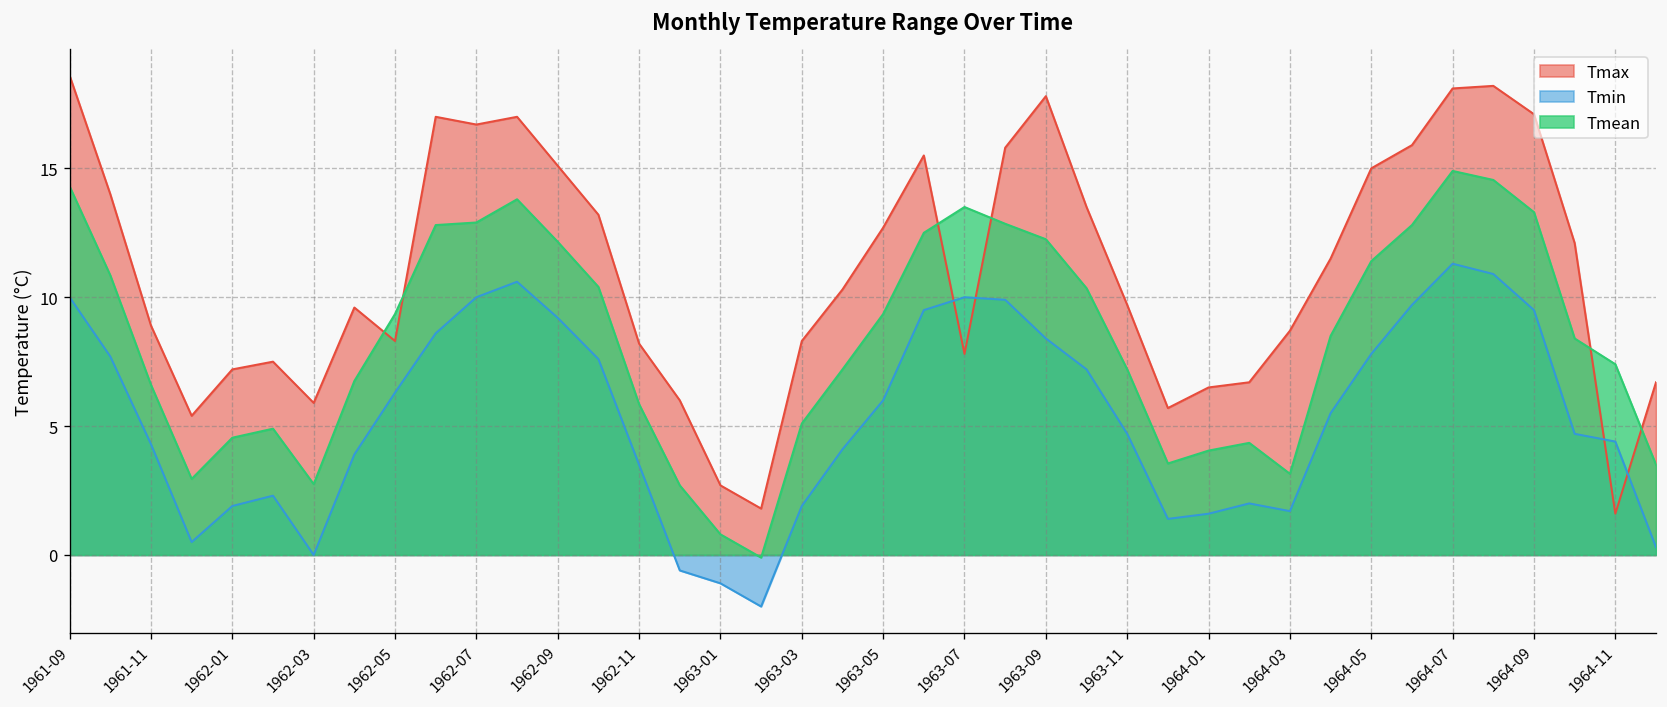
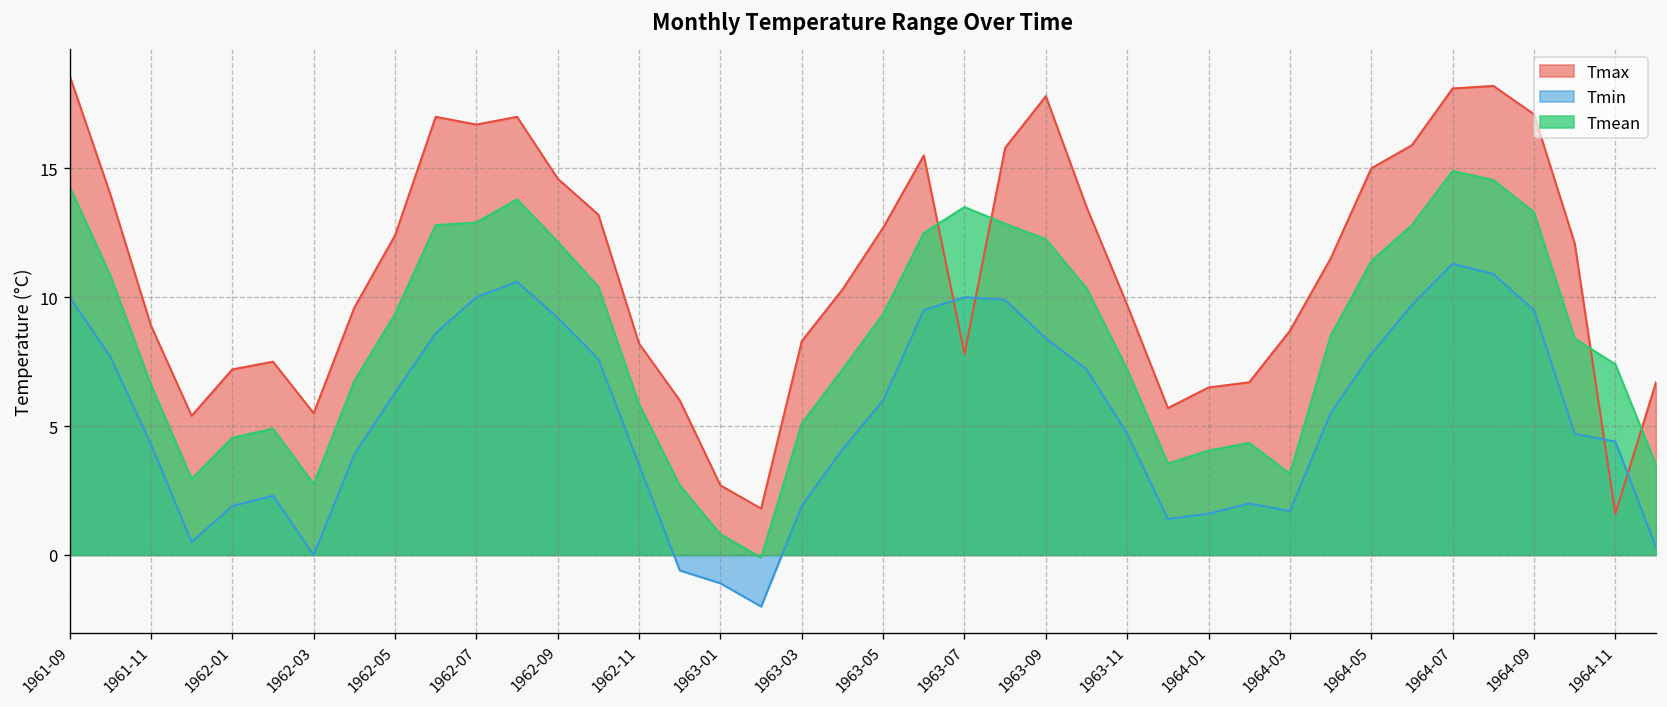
  {
    "Tmax": {
      "1961-09": 18.6,
      "1961-11": 8.9,
      "1962-01": 7.2,
-     "1962-03": 5.9,
-     "1962-05": 8.3,
+     "1962-03": 5.5,
+     "1962-05": 12.4,
      "1962-07": 16.7,
-     "1962-09": 15.1,
+     "1962-09": 14.6,
      "1962-11": 8.2,
      "1963-01": 2.7,
      "1963-03": 8.3,
      "1963-05": 12.7,
      "1963-07": 7.8,
      "1963-09": 17.8,
      "1963-11": 9.7,
      "1964-01": 6.5,
      "1964-03": 8.7,
      "1964-05": 15.0,
      "1964-07": 18.1,
      "1964-11": 1.6
    }
  }
